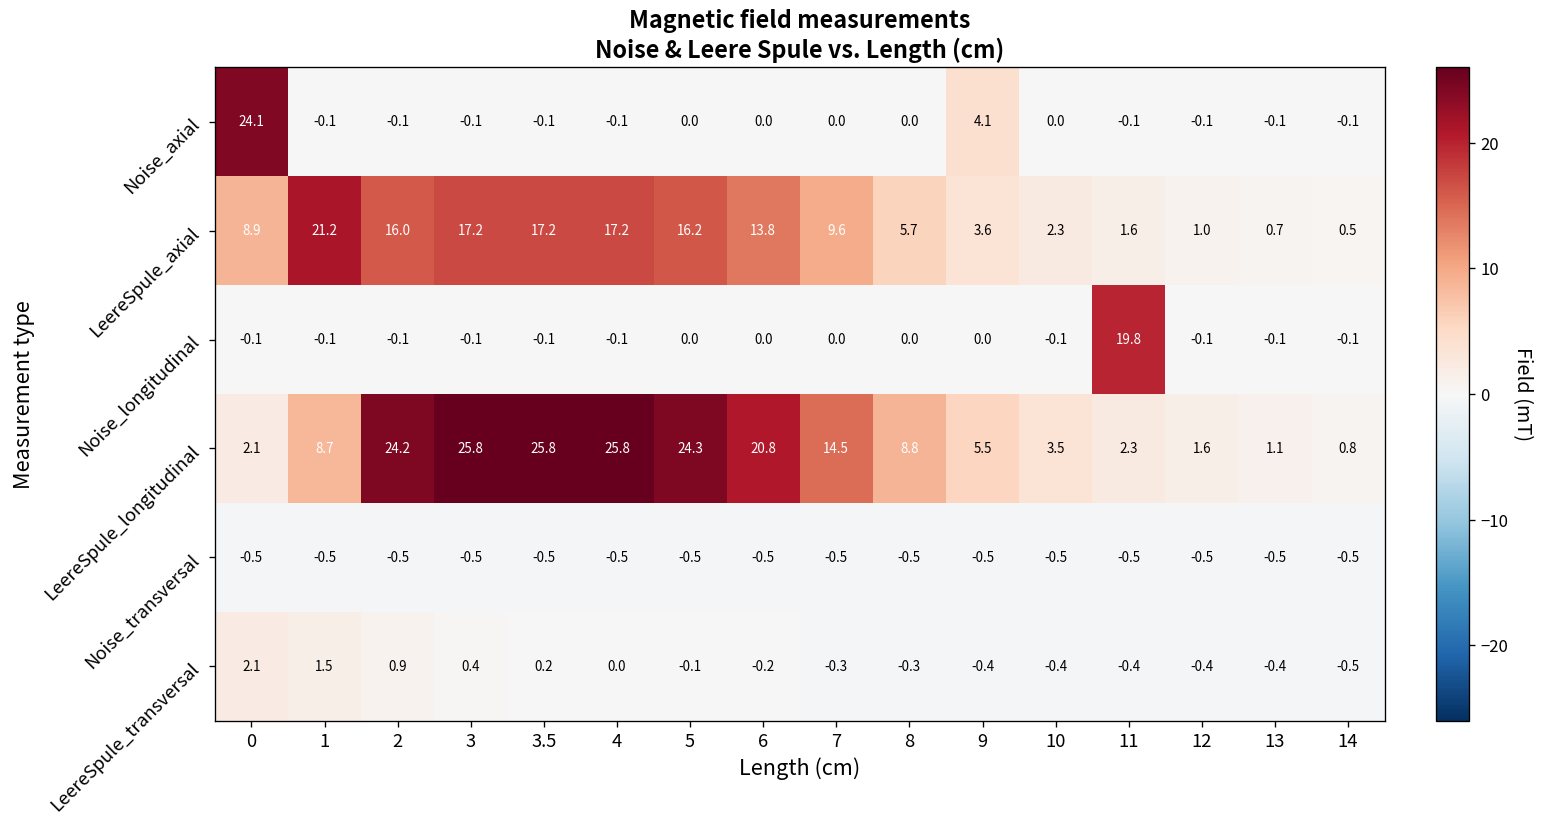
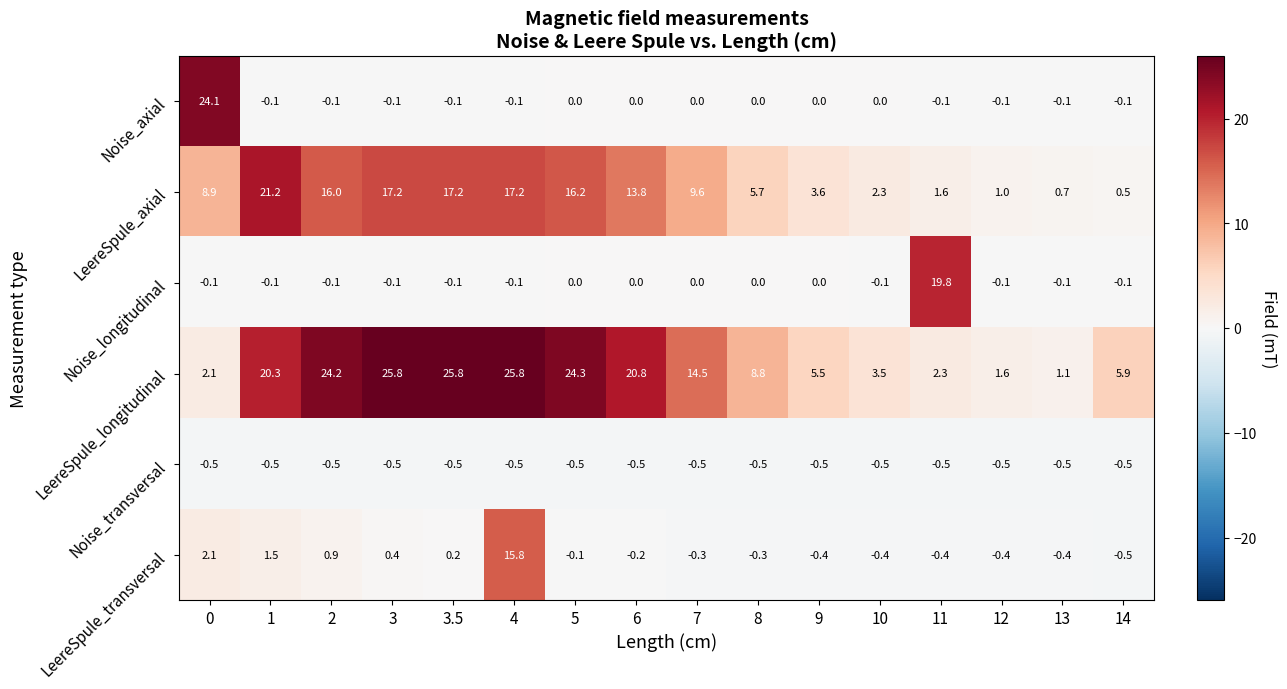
  {
    "Noise_axial": {
      "0": 24.1,
      "1": -0.1,
      "2": -0.1,
      "3": -0.1,
      "3.5": -0.1,
      "4": -0.1,
      "5": 0.0,
      "6": 0.0,
      "7": 0.0,
      "8": 0.0,
-     "9": 4.1,
+     "9": 0.0,
      "10": 0.0,
      "11": -0.1,
      "12": -0.1,
      "13": -0.1,
      "14": -0.1
    },
    "LeereSpule_axial": {
      "0": 8.9,
      "1": 21.2,
      "2": 16.0,
      "3": 17.2,
      "3.5": 17.2,
      "4": 17.2,
      "5": 16.2,
      "6": 13.8,
      "7": 9.6,
      "8": 5.7,
      "9": 3.6,
      "10": 2.3,
      "11": 1.6,
      "12": 1.0,
      "13": 0.7,
      "14": 0.5
    },
    "Noise_longitudinal": {
      "0": -0.1,
      "1": -0.1,
      "2": -0.1,
      "3": -0.1,
      "3.5": -0.1,
      "4": -0.1,
      "5": 0.0,
      "6": 0.0,
      "7": 0.0,
      "8": 0.0,
      "9": 0.0,
      "10": -0.1,
      "11": 19.8,
      "12": -0.1,
      "13": -0.1,
      "14": -0.1
    },
    "LeereSpule_longitudinal": {
      "0": 2.1,
-     "1": 8.7,
+     "1": 20.3,
      "2": 24.2,
      "3": 25.8,
      "3.5": 25.8,
      "4": 25.8,
      "5": 24.3,
      "6": 20.8,
      "7": 14.5,
      "8": 8.8,
      "9": 5.5,
      "10": 3.5,
      "11": 2.3,
      "12": 1.6,
      "13": 1.1,
-     "14": 0.8
+     "14": 5.9
    },
    "Noise_transversal": {
      "0": -0.5,
      "1": -0.5,
      "2": -0.5,
      "3": -0.5,
      "3.5": -0.5,
      "4": -0.5,
      "5": -0.5,
      "6": -0.5,
      "7": -0.5,
      "8": -0.5,
      "9": -0.5,
      "10": -0.5,
      "11": -0.5,
      "12": -0.5,
      "13": -0.5,
      "14": -0.5
    },
    "LeereSpule_transversal": {
      "0": 2.1,
      "1": 1.5,
      "2": 0.9,
      "3": 0.4,
      "3.5": 0.2,
-     "4": 0.0,
+     "4": 15.8,
      "5": -0.1,
      "6": -0.2,
      "7": -0.3,
      "8": -0.3,
      "9": -0.4,
      "10": -0.4,
      "11": -0.4,
      "12": -0.4,
      "13": -0.4,
      "14": -0.5
    }
  }
